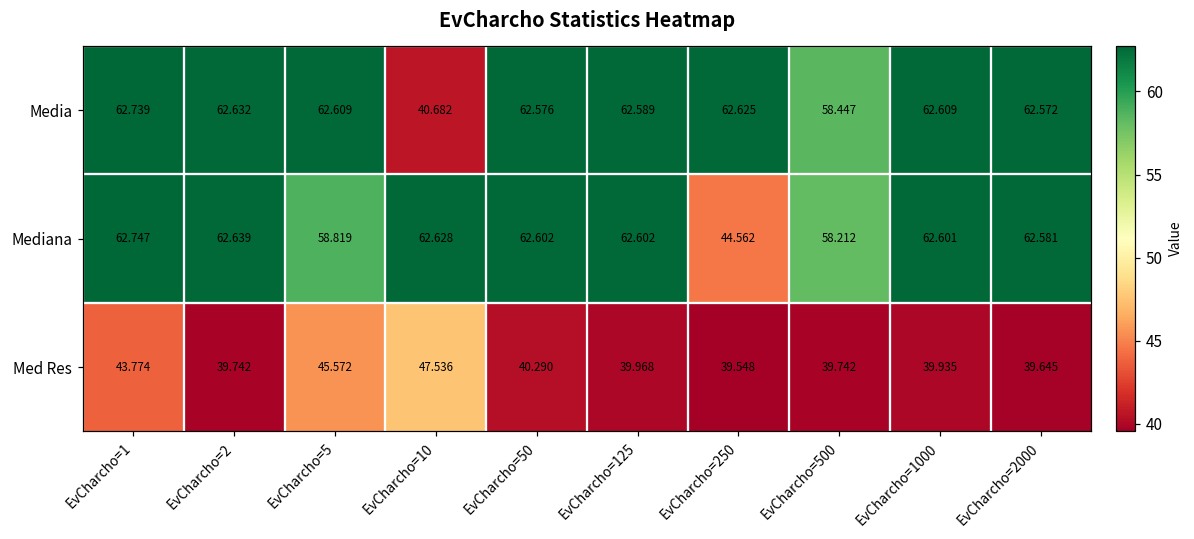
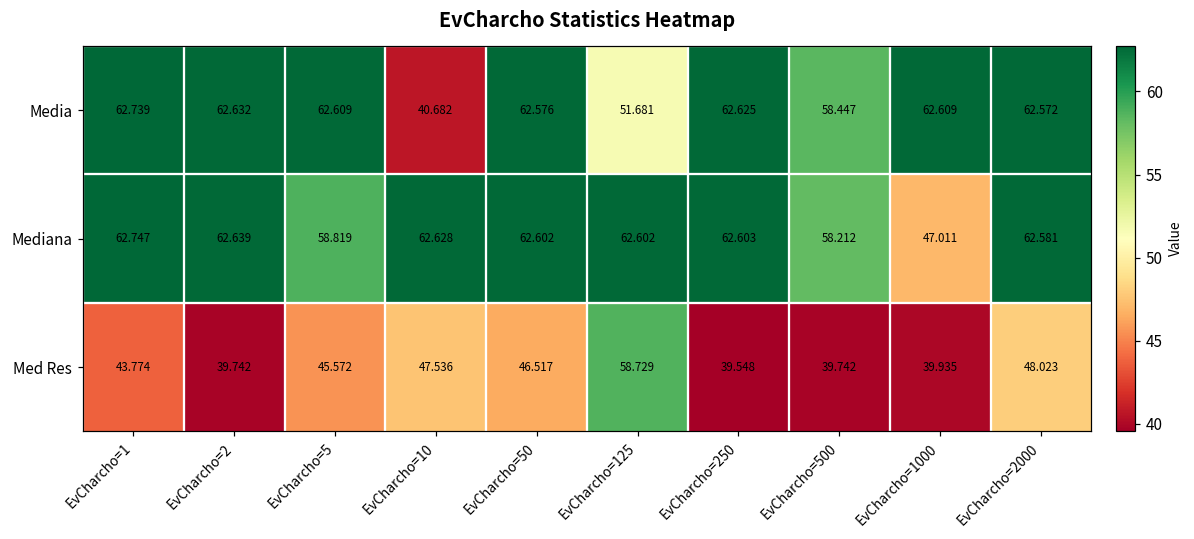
  {
    "Media": {
      "EvCharcho=1": 62.739,
      "EvCharcho=2": 62.632,
      "EvCharcho=5": 62.609,
      "EvCharcho=10": 40.682,
      "EvCharcho=50": 62.576,
-     "EvCharcho=125": 62.589,
+     "EvCharcho=125": 51.681,
      "EvCharcho=250": 62.625,
      "EvCharcho=500": 58.447,
      "EvCharcho=1000": 62.609,
      "EvCharcho=2000": 62.572
    },
    "Mediana": {
      "EvCharcho=1": 62.747,
      "EvCharcho=2": 62.639,
      "EvCharcho=5": 58.819,
      "EvCharcho=10": 62.628,
      "EvCharcho=50": 62.602,
      "EvCharcho=125": 62.602,
-     "EvCharcho=250": 44.562,
+     "EvCharcho=250": 62.603,
      "EvCharcho=500": 58.212,
-     "EvCharcho=1000": 62.601,
+     "EvCharcho=1000": 47.011,
      "EvCharcho=2000": 62.581
    },
    "Med Res": {
      "EvCharcho=1": 43.774,
      "EvCharcho=2": 39.742,
      "EvCharcho=5": 45.572,
      "EvCharcho=10": 47.536,
-     "EvCharcho=50": 40.290,
-     "EvCharcho=125": 39.968,
+     "EvCharcho=50": 46.517,
+     "EvCharcho=125": 58.729,
      "EvCharcho=250": 39.548,
      "EvCharcho=500": 39.742,
      "EvCharcho=1000": 39.935,
-     "EvCharcho=2000": 39.645
+     "EvCharcho=2000": 48.023
    }
  }
